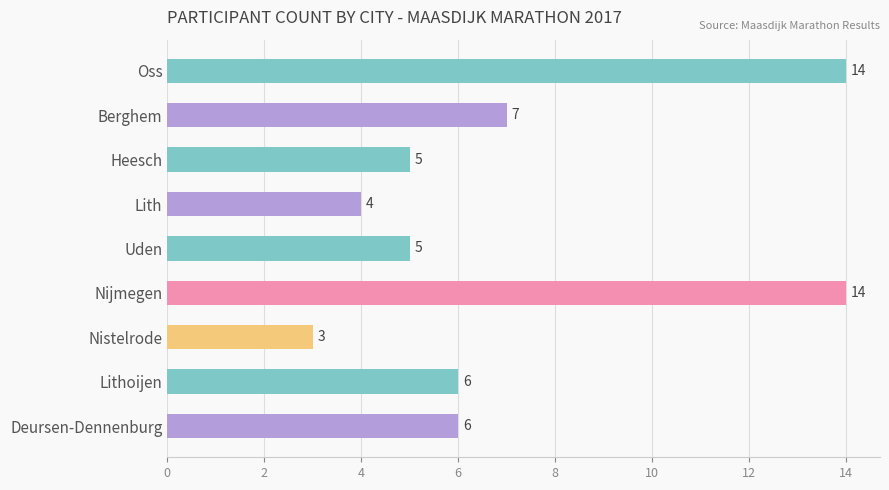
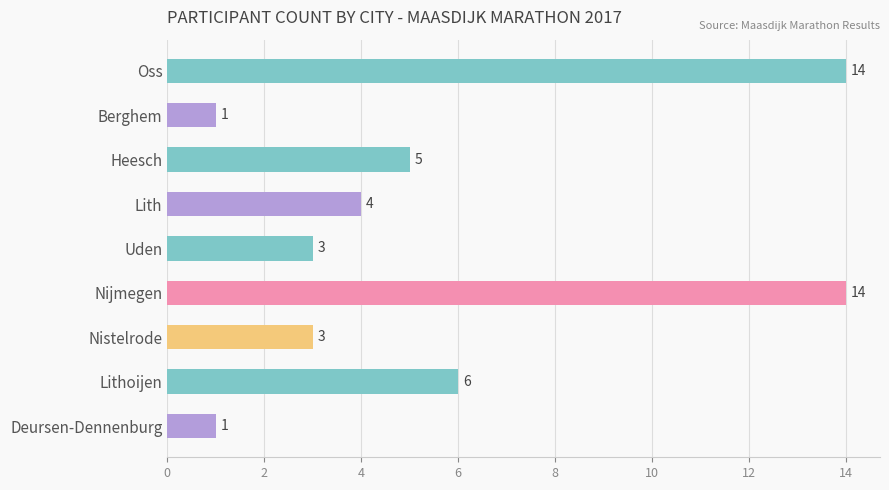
  {
    "Oss": 14,
-   "Berghem": 7,
+   "Berghem": 1,
    "Heesch": 5,
    "Lith": 4,
-   "Uden": 5,
+   "Uden": 3,
    "Nijmegen": 14,
    "Nistelrode": 3,
    "Lithoijen": 6,
-   "Deursen-Dennenburg": 6
+   "Deursen-Dennenburg": 1
  }
